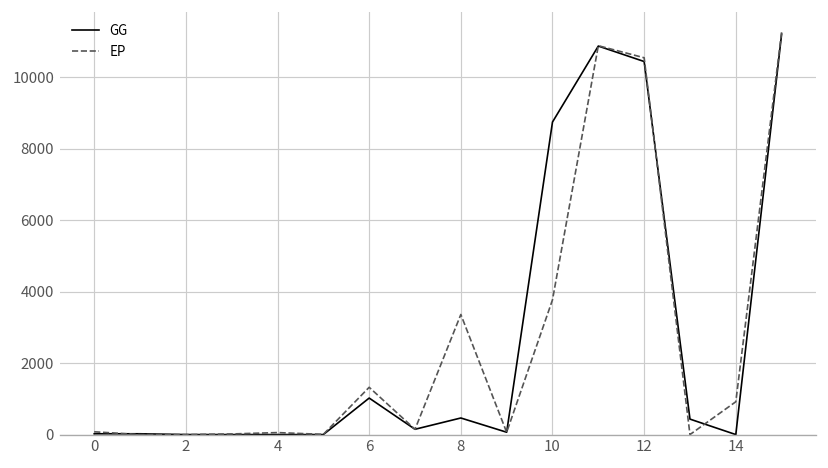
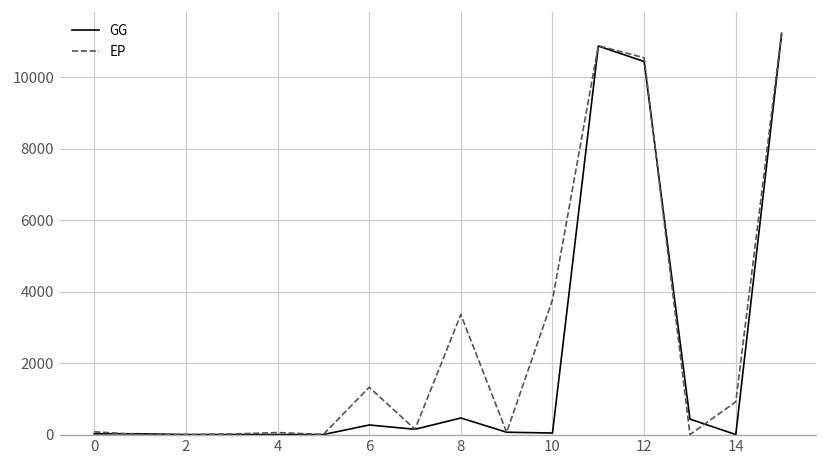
  {
    "GG": {
-     "6": 1000,
+     "6": 300,
      "8": 500,
-     "10": 8700,
+     "10": 0,
      "12": 10400,
      "14": 0
    },
    "EP": {
      "6": 1300,
      "8": 3400,
      "10": 3800,
      "12": 10500,
      "14": 900
    }
  }
